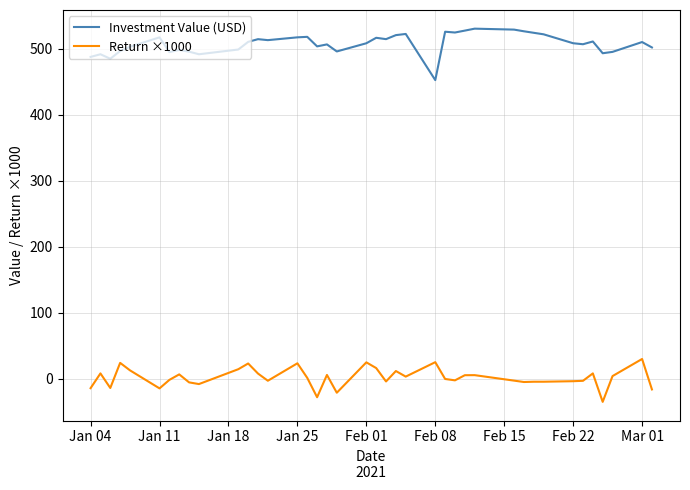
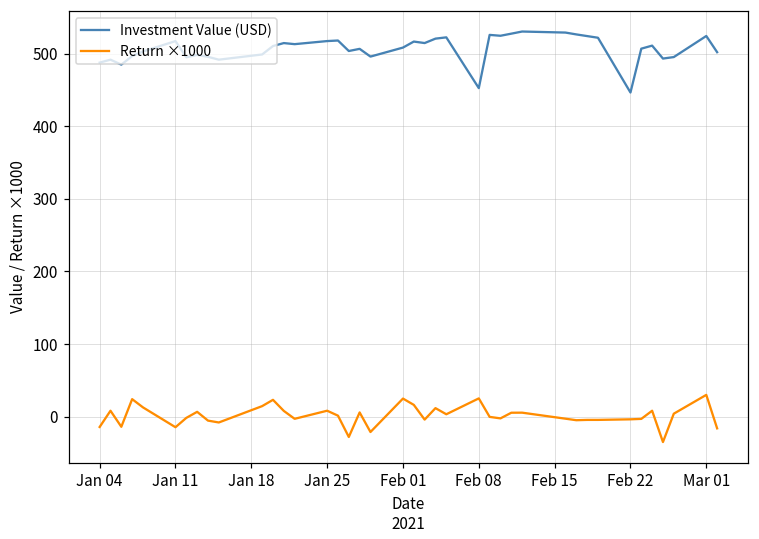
  {
    "Investment Value (USD)": {
      "Jan 25": 520,
      "Feb 01": 510,
      "Feb 08": 450,
-     "Feb 22": 510,
-     "Mar 01": 510
+     "Feb 22": 450,
+     "Mar 01": 520
    },
    "Return ×1000": {
      "Jan 04": -10,
      "Jan 11": -10,
-     "Jan 25": 20,
+     "Jan 25": 10,
      "Feb 01": 20,
      "Feb 08": 30,
      "Feb 22": 0,
      "Mar 01": 30
    }
  }
